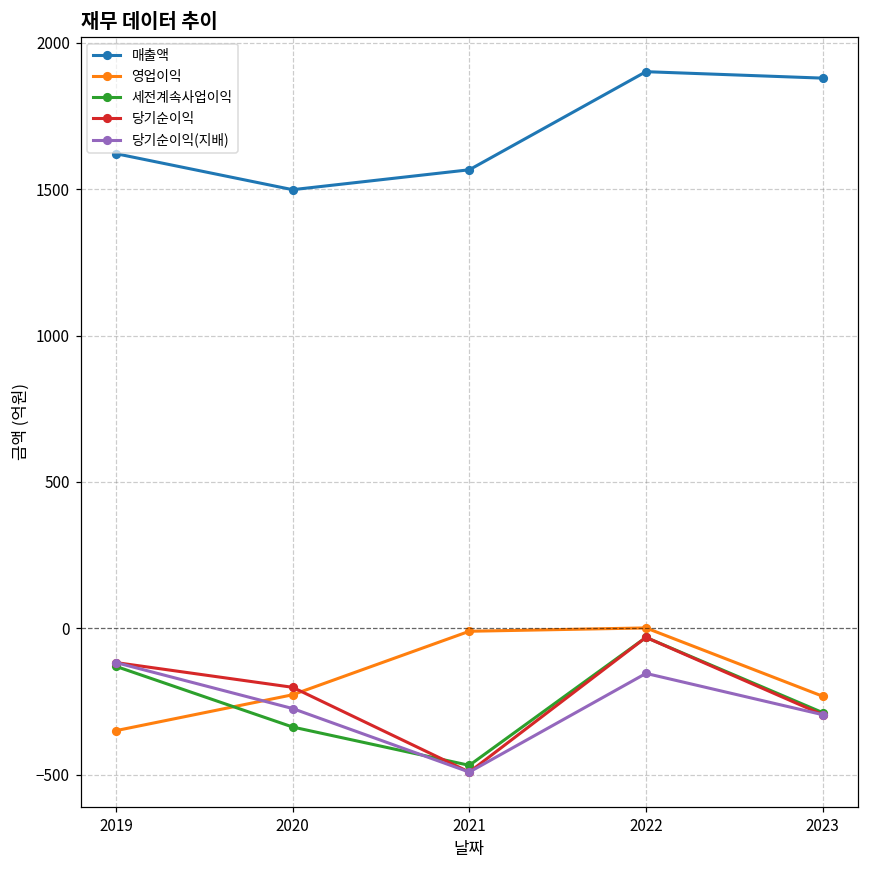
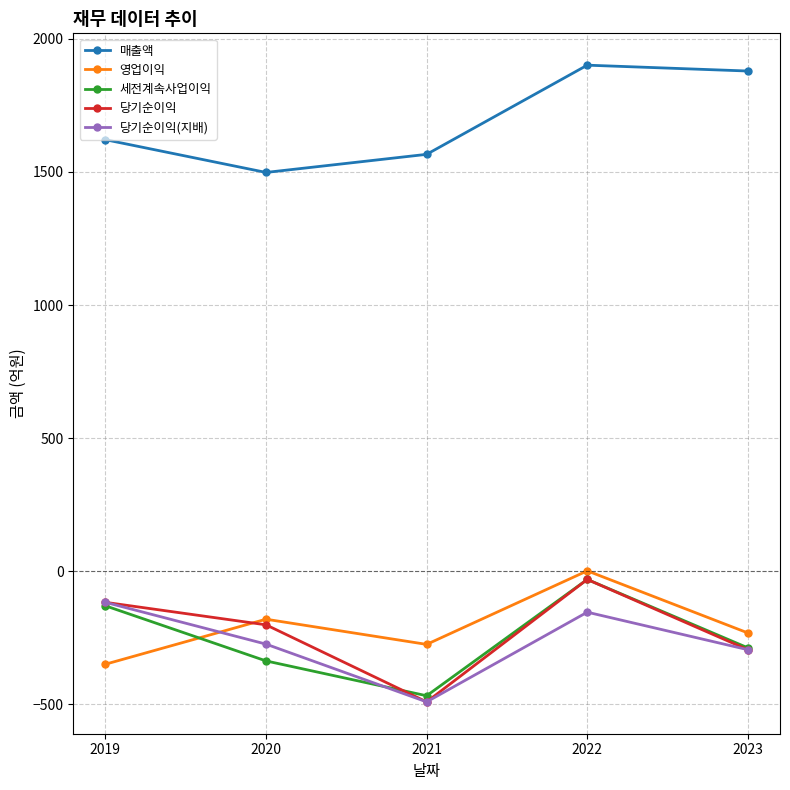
  {
    "매출액": {
      "2019": 1620,
      "2020": 1500,
      "2021": 1570,
      "2022": 1900,
      "2023": 1880
    },
    "영업이익": {
      "2019": -350,
-     "2020": -230,
-     "2021": -10,
+     "2020": -180,
+     "2021": -280,
      "2022": 0,
      "2023": -230
    },
    "세전계속사업이익": {
      "2019": -130,
      "2020": -340,
      "2021": -470
    },
    "당기순이익": {
      "2020": -200
    },
    "당기순이익(지배)": {
      "2020": -270,
      "2022": -150
    }
  }
